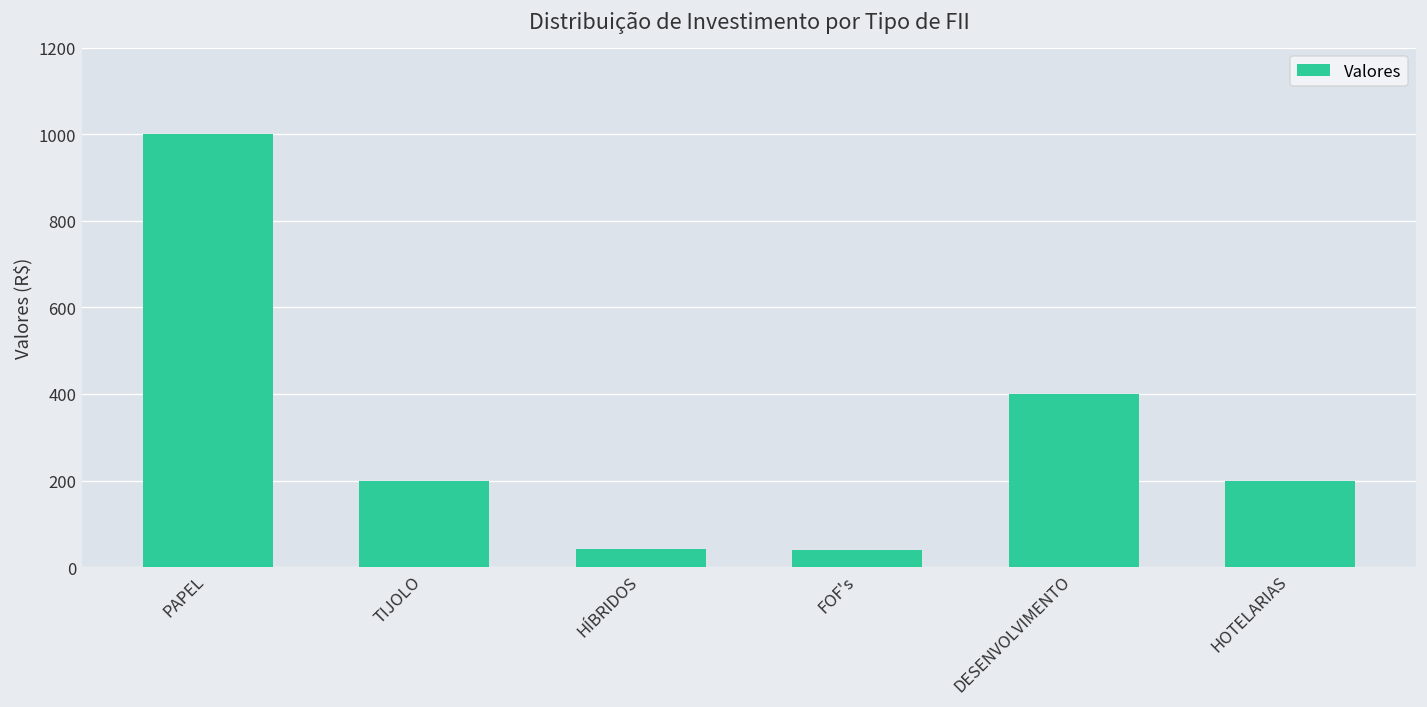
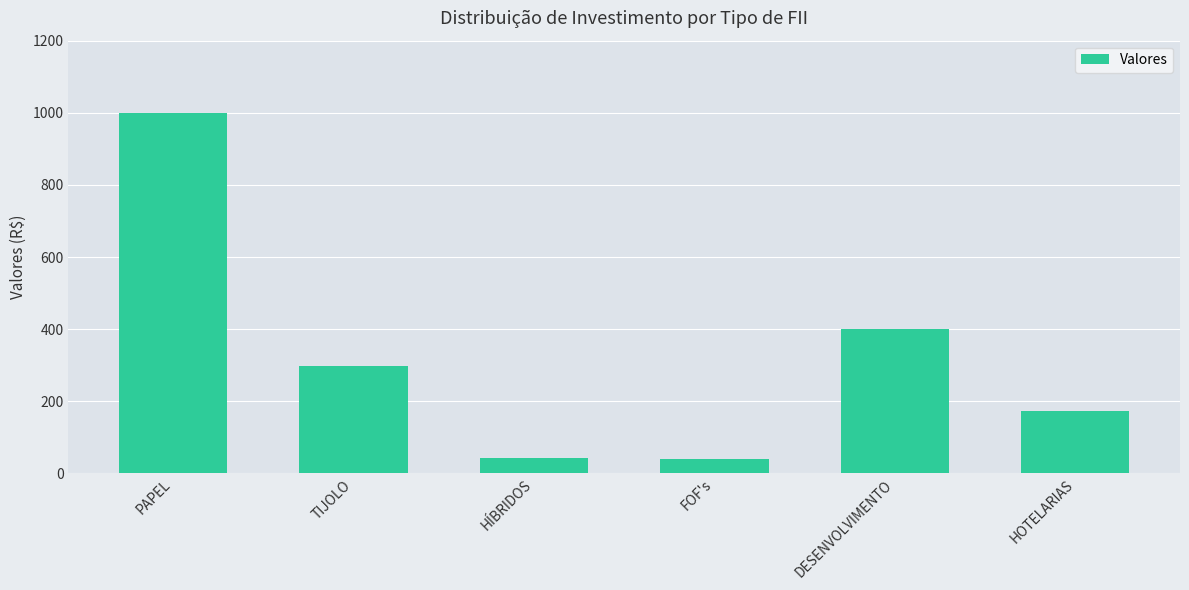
  {
    "PAPEL": 1000,
-   "TIJOLO": 200,
+   "TIJOLO": 300,
    "HÍBRIDOS": 40,
    "FOF's": 40,
    "DESENVOLVIMENTO": 400,
-   "HOTELARIAS": 200
+   "HOTELARIAS": 170
  }
